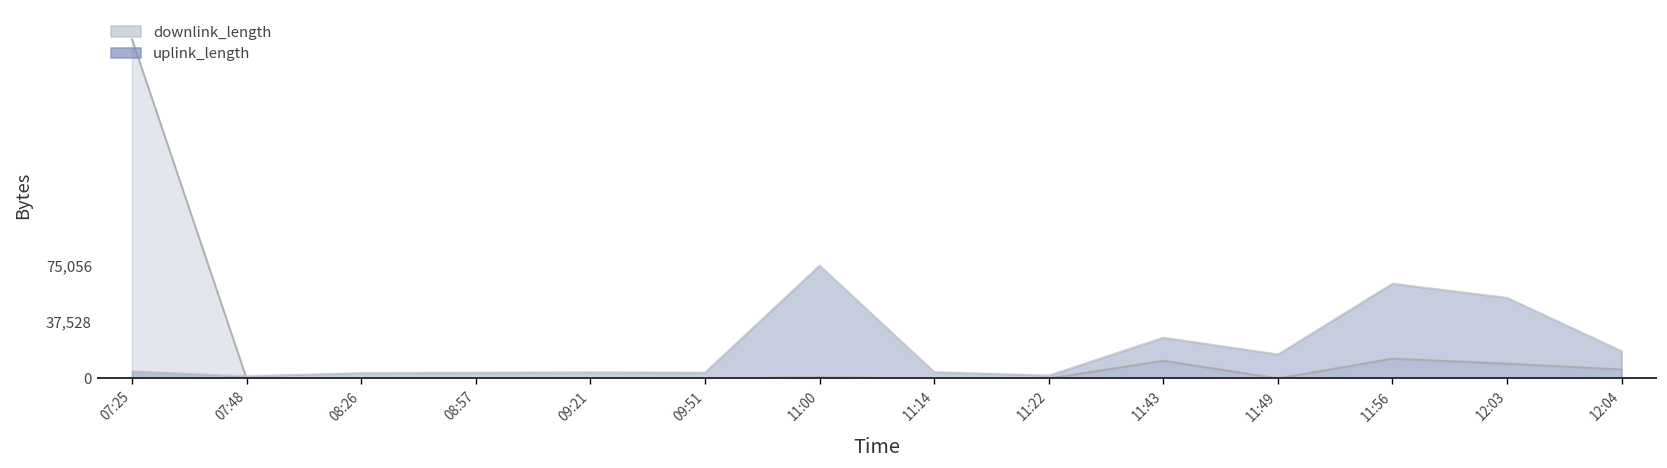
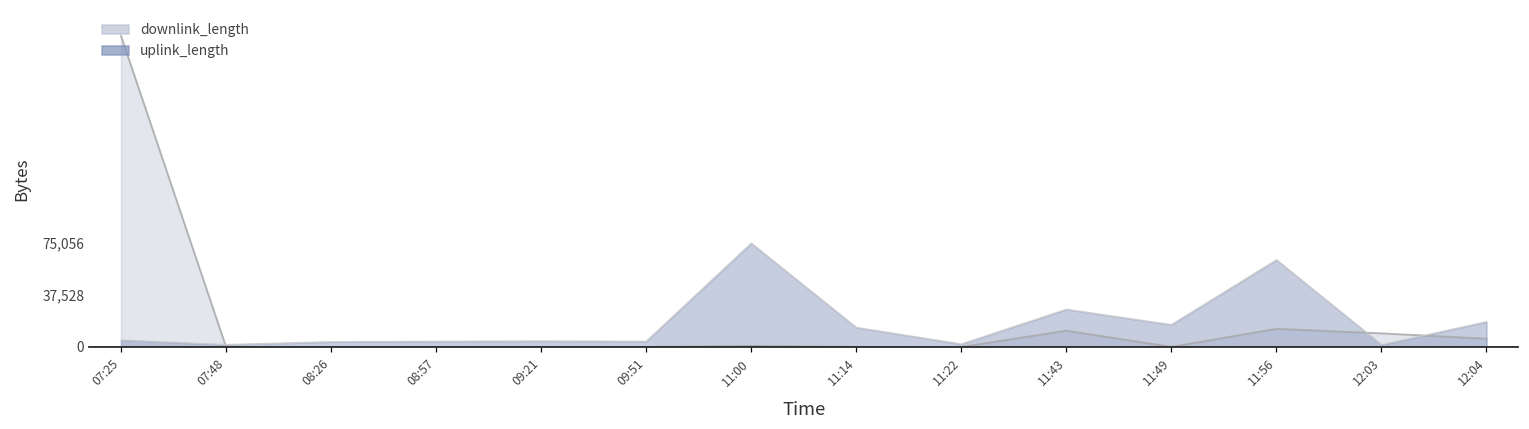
  {
    "downlink_length": {
      "07:25": "225,000",
      "08:26": "0",
      "08:57": "0",
      "09:21": "0",
      "09:51": "0",
      "11:00": "1,000",
      "11:14": "0",
      "11:22": "0",
      "11:43": "12,000",
      "11:49": "0",
      "11:56": "13,000",
      "12:03": "10,000",
      "12:04": "6,000"
    },
    "uplink_length": {
      "07:25": "5,000",
      "08:26": "4,000",
      "08:57": "4,000",
      "09:21": "4,000",
      "09:51": "4,000",
      "11:00": "75,000",
-     "11:14": "4,000",
+     "11:14": "14,000",
      "11:22": "2,000",
      "11:43": "27,000",
      "11:49": "16,000",
      "11:56": "63,000",
-     "12:03": "54,000",
+     "12:03": "2,000",
      "12:04": "18,000"
    }
  }
